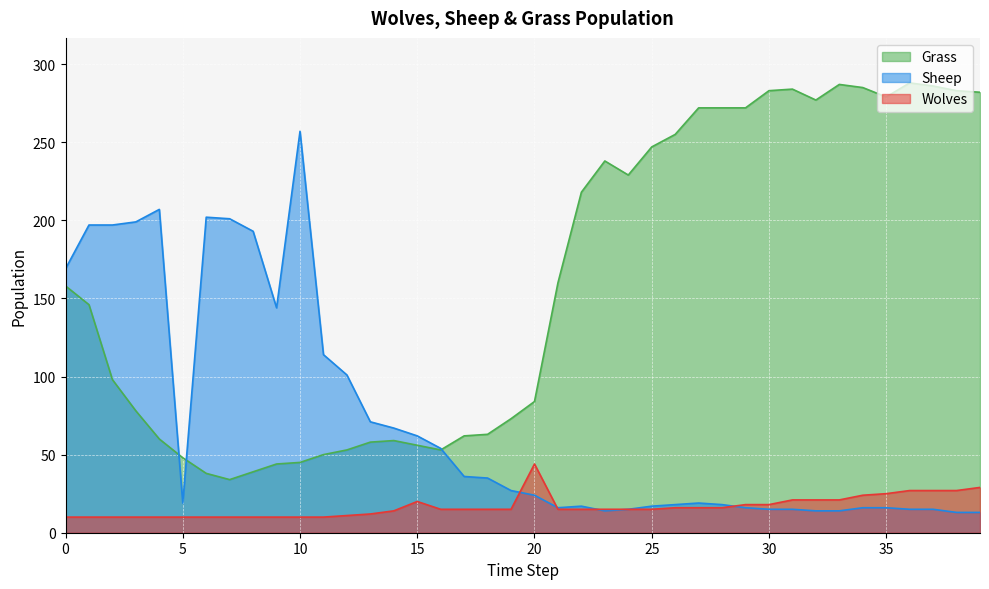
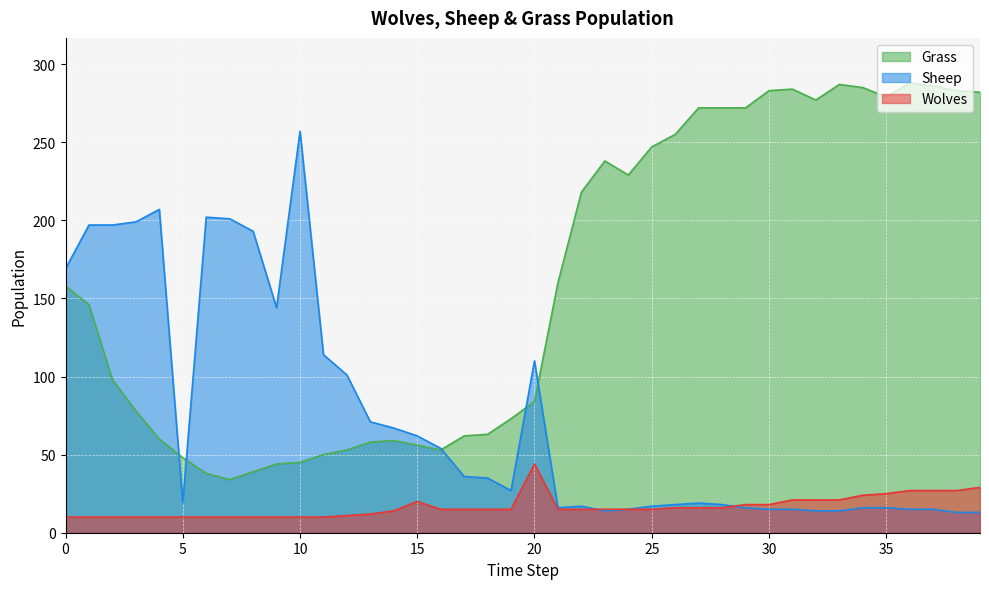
  {
    "Grass": {
      "0": 158,
      "5": 48,
      "10": 45,
      "15": 56,
      "20": 84,
      "25": 247,
      "30": 283
    },
    "Sheep": {
      "0": 169,
      "5": 19,
      "10": 257,
      "15": 62,
-     "20": 24,
+     "20": 110,
      "25": 17,
      "30": 15,
      "35": 16
    },
    "Wolves": {
      "0": 10,
      "5": 10,
      "10": 10,
      "15": 20,
      "20": 44,
      "25": 15,
      "30": 18,
      "35": 25
    }
  }
